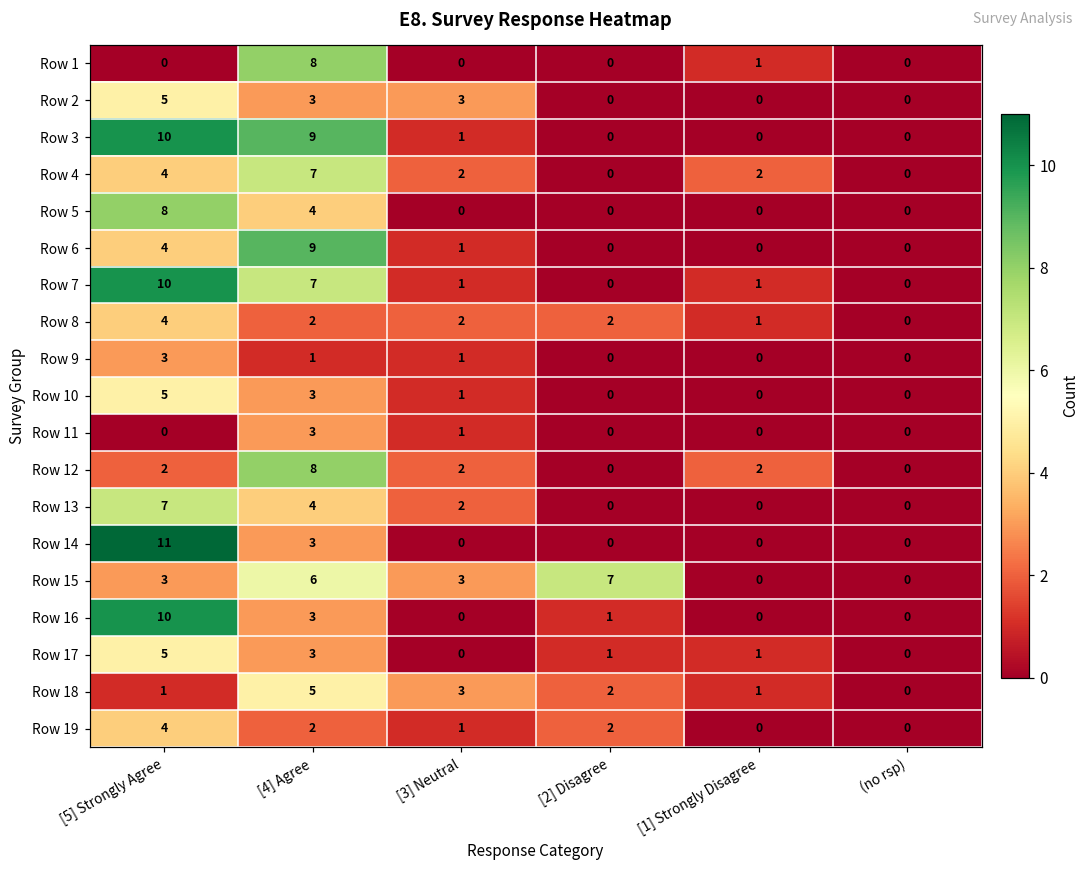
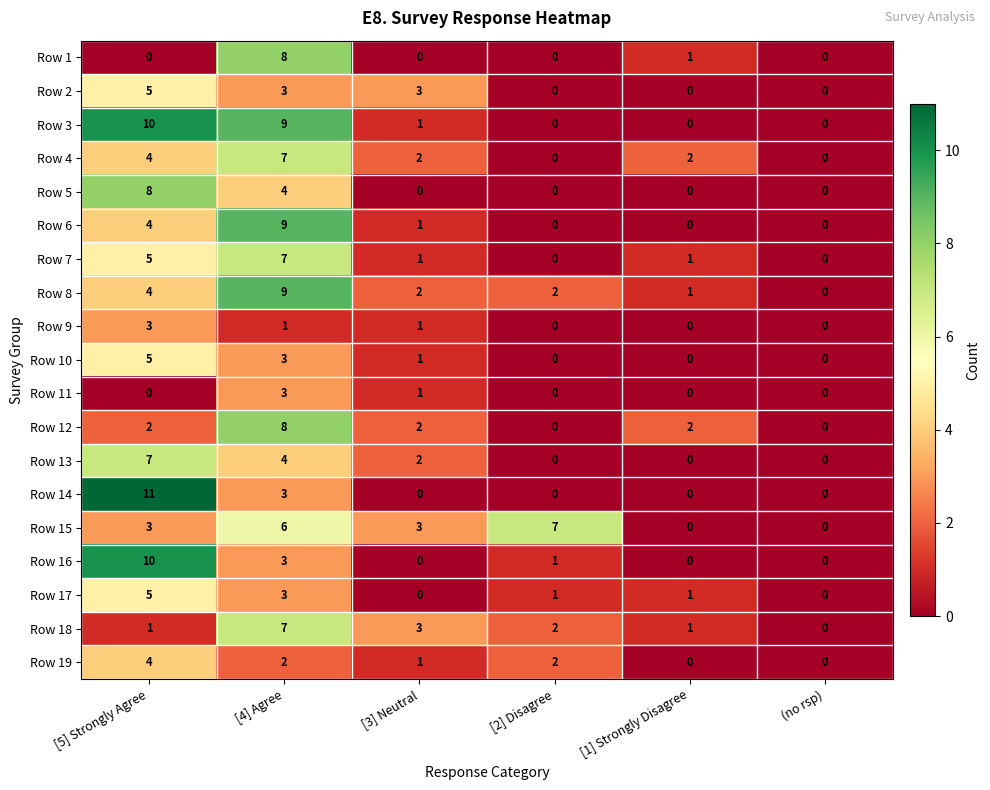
  {
    "Row 1": {
      "[5] Strongly Agree": 0,
      "[4] Agree": 8,
      "[3] Neutral": 0,
      "[2] Disagree": 0,
      "[1] Strongly Disagree": 1,
      "(no rsp)": 0
    },
    "Row 2": {
      "[5] Strongly Agree": 5,
      "[4] Agree": 3,
      "[3] Neutral": 3,
      "[2] Disagree": 0,
      "[1] Strongly Disagree": 0,
      "(no rsp)": 0
    },
    "Row 3": {
      "[5] Strongly Agree": 10,
      "[4] Agree": 9,
      "[3] Neutral": 1,
      "[2] Disagree": 0,
      "[1] Strongly Disagree": 0,
      "(no rsp)": 0
    },
    "Row 4": {
      "[5] Strongly Agree": 4,
      "[4] Agree": 7,
      "[3] Neutral": 2,
      "[2] Disagree": 0,
      "[1] Strongly Disagree": 2,
      "(no rsp)": 0
    },
    "Row 5": {
      "[5] Strongly Agree": 8,
      "[4] Agree": 4,
      "[3] Neutral": 0,
      "[2] Disagree": 0,
      "[1] Strongly Disagree": 0,
      "(no rsp)": 0
    },
    "Row 6": {
      "[5] Strongly Agree": 4,
      "[4] Agree": 9,
      "[3] Neutral": 1,
      "[2] Disagree": 0,
      "[1] Strongly Disagree": 0,
      "(no rsp)": 0
    },
    "Row 7": {
-     "[5] Strongly Agree": 10,
+     "[5] Strongly Agree": 5,
      "[4] Agree": 7,
      "[3] Neutral": 1,
      "[2] Disagree": 0,
      "[1] Strongly Disagree": 1,
      "(no rsp)": 0
    },
    "Row 8": {
      "[5] Strongly Agree": 4,
-     "[4] Agree": 2,
+     "[4] Agree": 9,
      "[3] Neutral": 2,
      "[2] Disagree": 2,
      "[1] Strongly Disagree": 1,
      "(no rsp)": 0
    },
    "Row 9": {
      "[5] Strongly Agree": 3,
      "[4] Agree": 1,
      "[3] Neutral": 1,
      "[2] Disagree": 0,
      "[1] Strongly Disagree": 0,
      "(no rsp)": 0
    },
    "Row 10": {
      "[5] Strongly Agree": 5,
      "[4] Agree": 3,
      "[3] Neutral": 1,
      "[2] Disagree": 0,
      "[1] Strongly Disagree": 0,
      "(no rsp)": 0
    },
    "Row 11": {
      "[5] Strongly Agree": 0,
      "[4] Agree": 3,
      "[3] Neutral": 1,
      "[2] Disagree": 0,
      "[1] Strongly Disagree": 0,
      "(no rsp)": 0
    },
    "Row 12": {
      "[5] Strongly Agree": 2,
      "[4] Agree": 8,
      "[3] Neutral": 2,
      "[2] Disagree": 0,
      "[1] Strongly Disagree": 2,
      "(no rsp)": 0
    },
    "Row 13": {
      "[5] Strongly Agree": 7,
      "[4] Agree": 4,
      "[3] Neutral": 2,
      "[2] Disagree": 0,
      "[1] Strongly Disagree": 0,
      "(no rsp)": 0
    },
    "Row 14": {
      "[5] Strongly Agree": 11,
      "[4] Agree": 3,
      "[3] Neutral": 0,
      "[2] Disagree": 0,
      "[1] Strongly Disagree": 0,
      "(no rsp)": 0
    },
    "Row 15": {
      "[5] Strongly Agree": 3,
      "[4] Agree": 6,
      "[3] Neutral": 3,
      "[2] Disagree": 7,
      "[1] Strongly Disagree": 0,
      "(no rsp)": 0
    },
    "Row 16": {
      "[5] Strongly Agree": 10,
      "[4] Agree": 3,
      "[3] Neutral": 0,
      "[2] Disagree": 1,
      "[1] Strongly Disagree": 0,
      "(no rsp)": 0
    },
    "Row 17": {
      "[5] Strongly Agree": 5,
      "[4] Agree": 3,
      "[3] Neutral": 0,
      "[2] Disagree": 1,
      "[1] Strongly Disagree": 1,
      "(no rsp)": 0
    },
    "Row 18": {
      "[5] Strongly Agree": 1,
-     "[4] Agree": 5,
+     "[4] Agree": 7,
      "[3] Neutral": 3,
      "[2] Disagree": 2,
      "[1] Strongly Disagree": 1,
      "(no rsp)": 0
    },
    "Row 19": {
      "[5] Strongly Agree": 4,
      "[4] Agree": 2,
      "[3] Neutral": 1,
      "[2] Disagree": 2,
      "[1] Strongly Disagree": 0,
      "(no rsp)": 0
    }
  }
